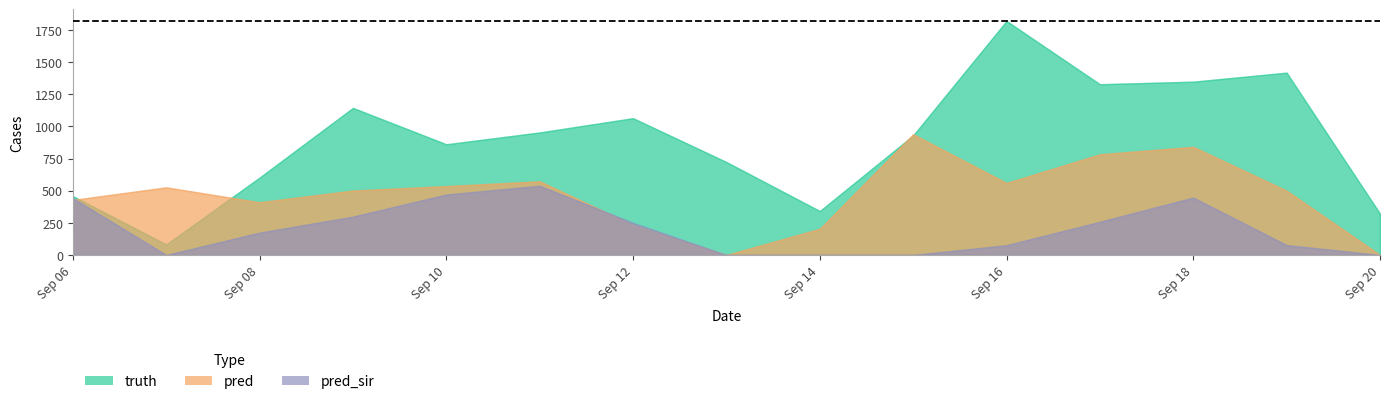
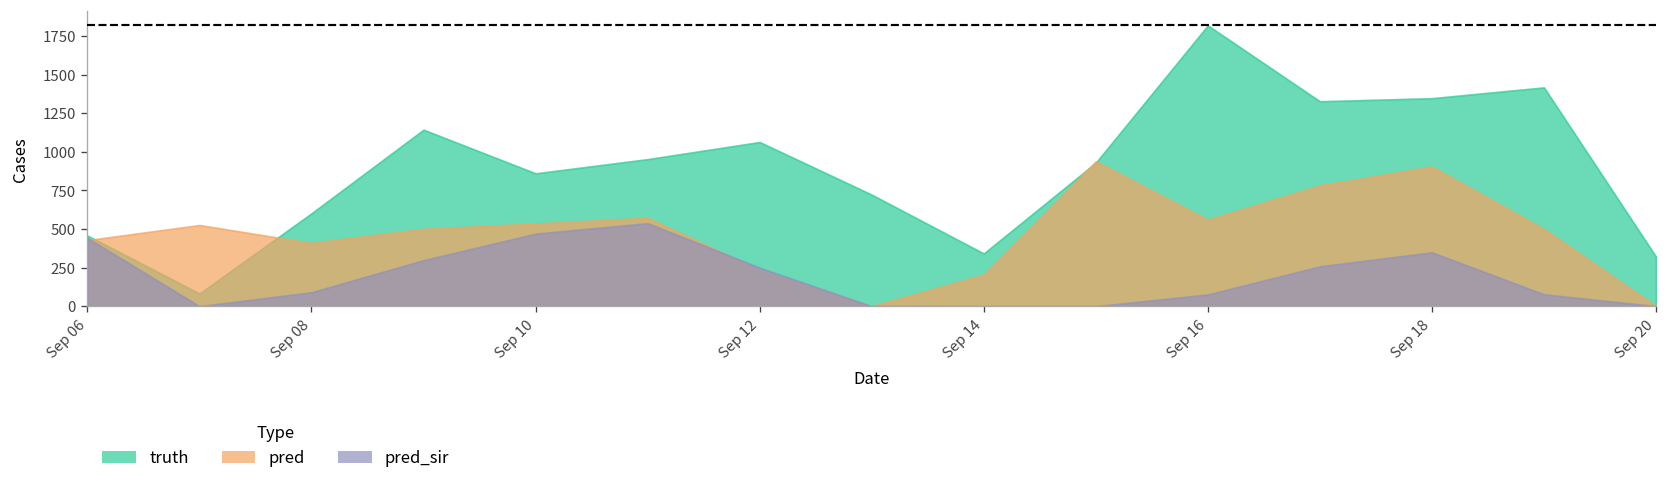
  {
    "truth": {
      "Sep 08": 600,
      "Sep 10": 860,
      "Sep 12": 1060,
      "Sep 14": 340,
      "Sep 16": 1820,
      "Sep 18": 1350,
      "Sep 20": 320
    },
    "pred": {
      "Sep 08": 410,
      "Sep 10": 540,
      "Sep 14": 200,
      "Sep 16": 560,
-     "Sep 18": 840
+     "Sep 18": 910
    },
    "pred_sir": {
-     "Sep 08": 170,
+     "Sep 08": 90,
      "Sep 10": 470,
      "Sep 14": 0,
      "Sep 16": 80,
-     "Sep 18": 450
+     "Sep 18": 350
    }
  }
